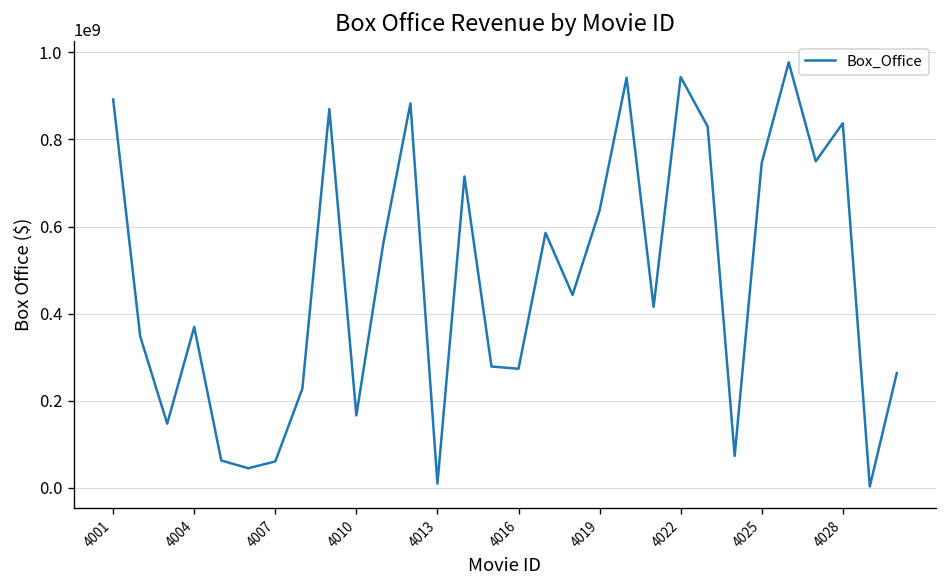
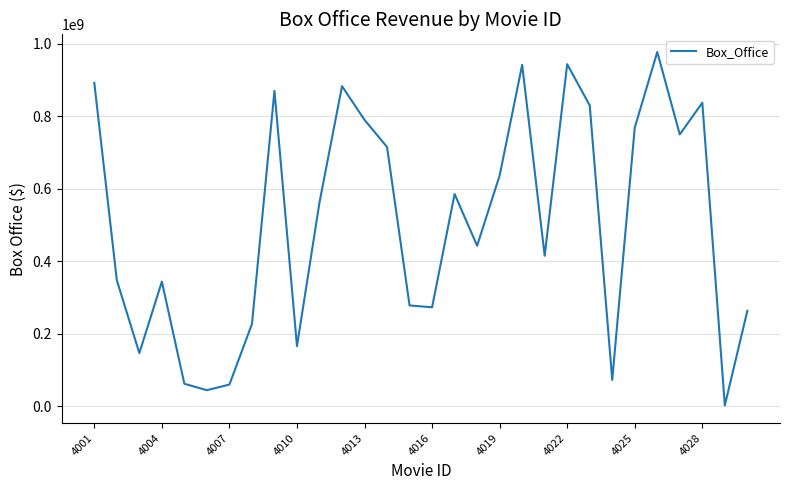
  {
    "4001": 890000000,
-   "4004": 370000000,
+   "4004": 340000000,
    "4007": 60000000,
    "4010": 170000000,
-   "4013": 10000000,
+   "4013": 790000000,
    "4016": 270000000,
    "4019": 640000000,
    "4022": 940000000,
-   "4025": 750000000,
+   "4025": 770000000,
    "4028": 840000000
  }
